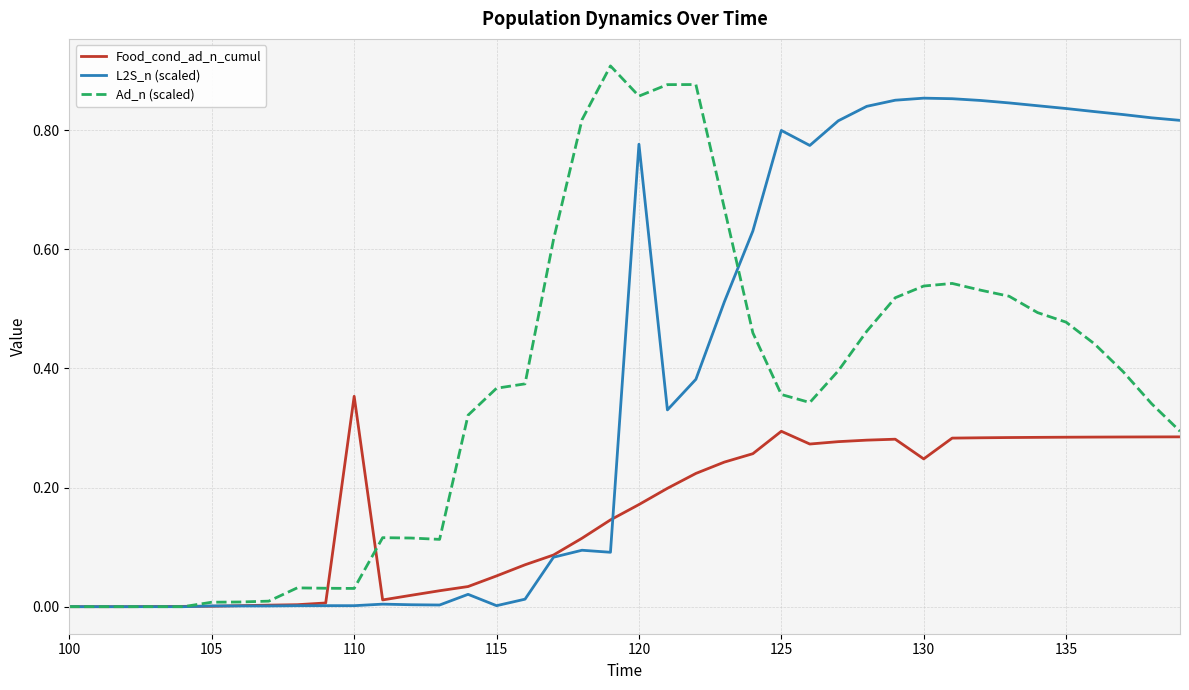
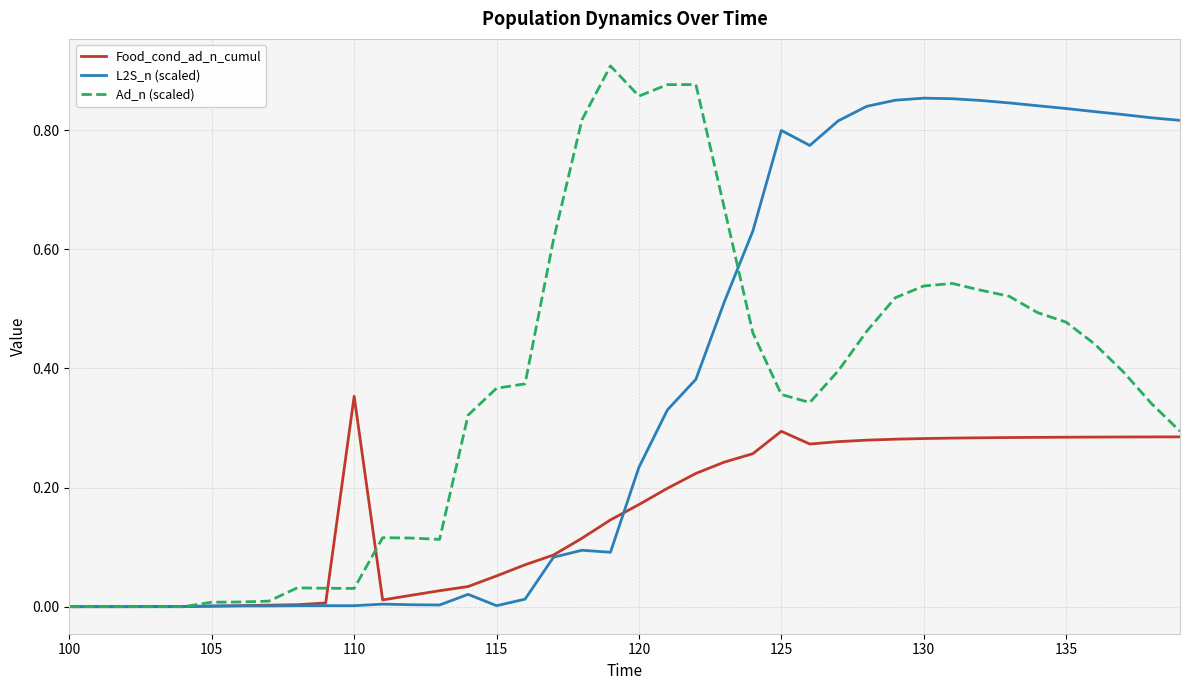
  {
    "Food_cond_ad_n_cumul": {
      "110": 0.35,
      "115": 0.05,
      "120": 0.17,
      "125": 0.29,
-     "130": 0.25,
+     "130": 0.28,
      "135": 0.28
    },
    "L2S_n (scaled)": {
      "110": 0.00,
      "115": 0.00,
-     "120": 0.78,
+     "120": 0.23,
      "125": 0.80,
      "130": 0.85,
      "135": 0.84
    },
    "Ad_n (scaled)": {
      "105": 0.01,
      "110": 0.03,
      "115": 0.37,
      "120": 0.86,
      "125": 0.36,
      "130": 0.54,
      "135": 0.48
    }
  }
